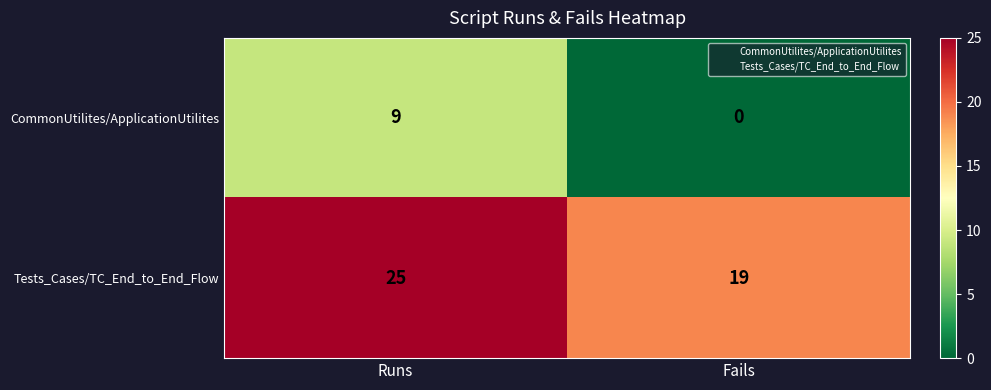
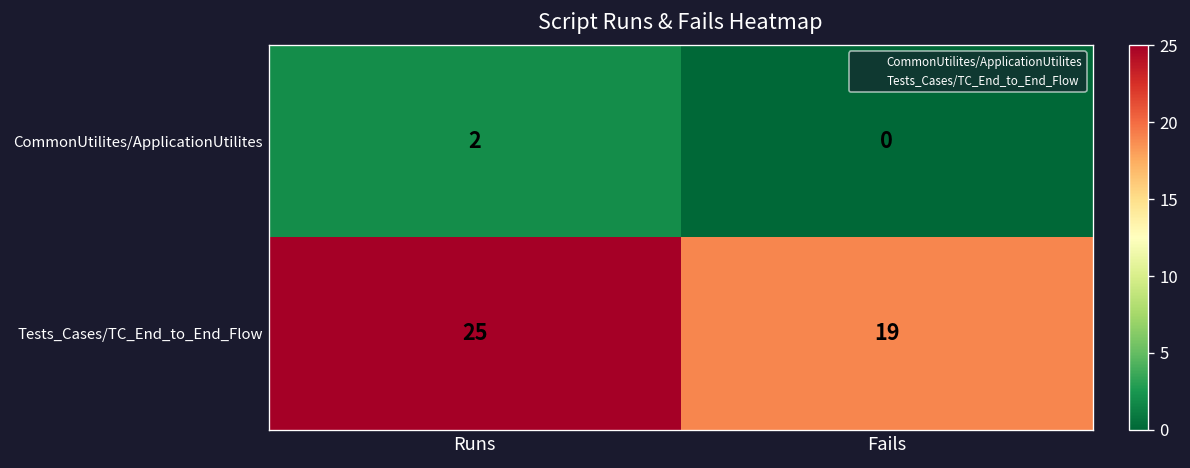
  {
    "CommonUtilites/ApplicationUtilites": {
-     "Runs": 9,
+     "Runs": 2,
      "Fails": 0
    },
    "Tests_Cases/TC_End_to_End_Flow": {
      "Runs": 25,
      "Fails": 19
    }
  }
